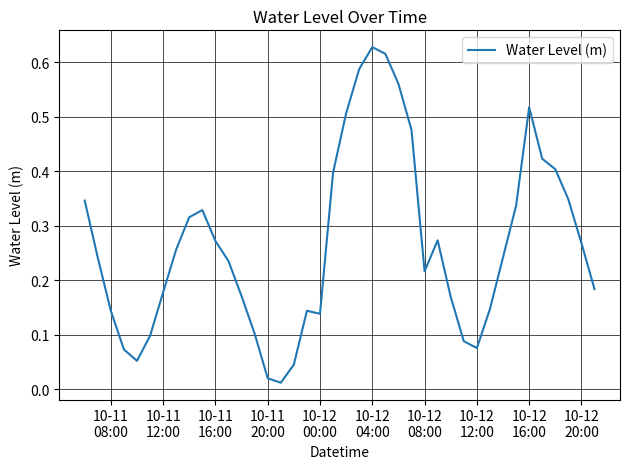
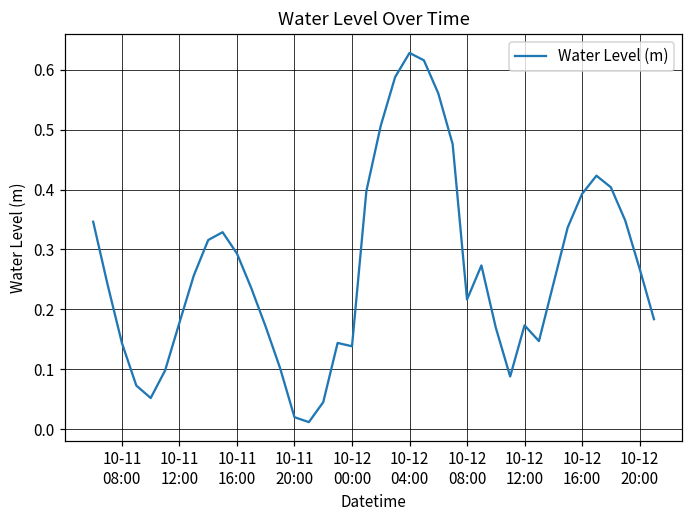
  {
    "10-11 08:00": 0.14,
    "10-11 12:00": 0.18,
-   "10-11 16:00": 0.27,
+   "10-11 16:00": 0.29,
    "10-11 20:00": 0.02,
    "10-12 00:00": 0.14,
    "10-12 04:00": 0.63,
    "10-12 08:00": 0.22,
-   "10-12 12:00": 0.08,
-   "10-12 16:00": 0.52,
+   "10-12 12:00": 0.17,
+   "10-12 16:00": 0.39,
    "10-12 20:00": 0.27
  }
